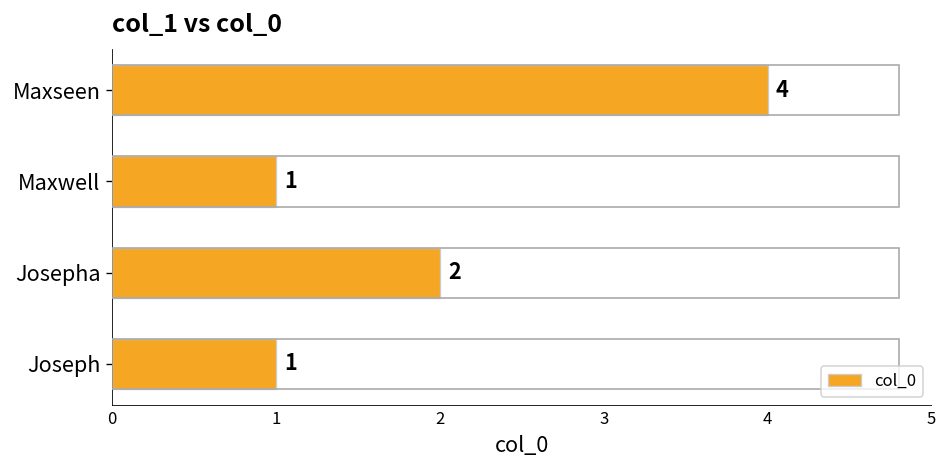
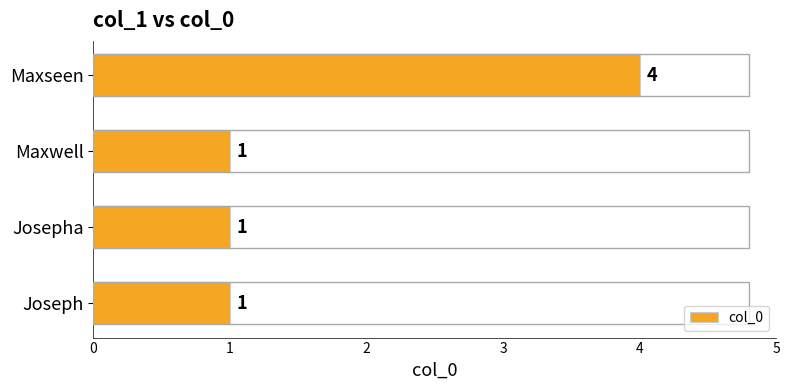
  {
    "Maxseen": 4,
    "Maxwell": 1,
-   "Josepha": 2,
+   "Josepha": 1,
    "Joseph": 1
  }
